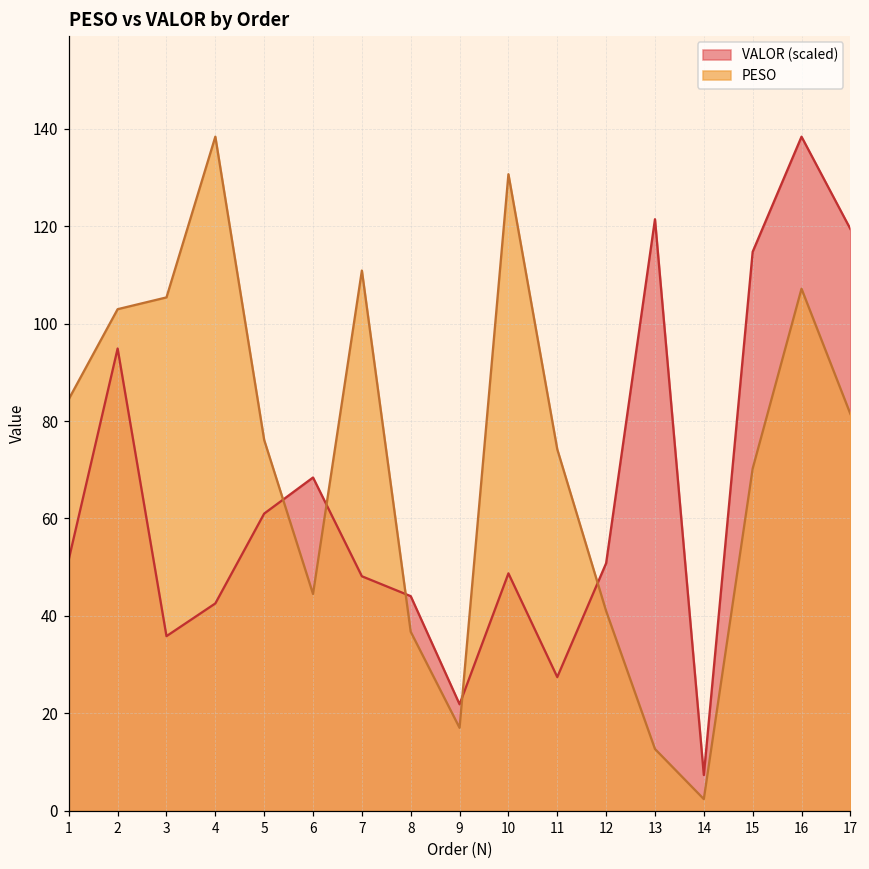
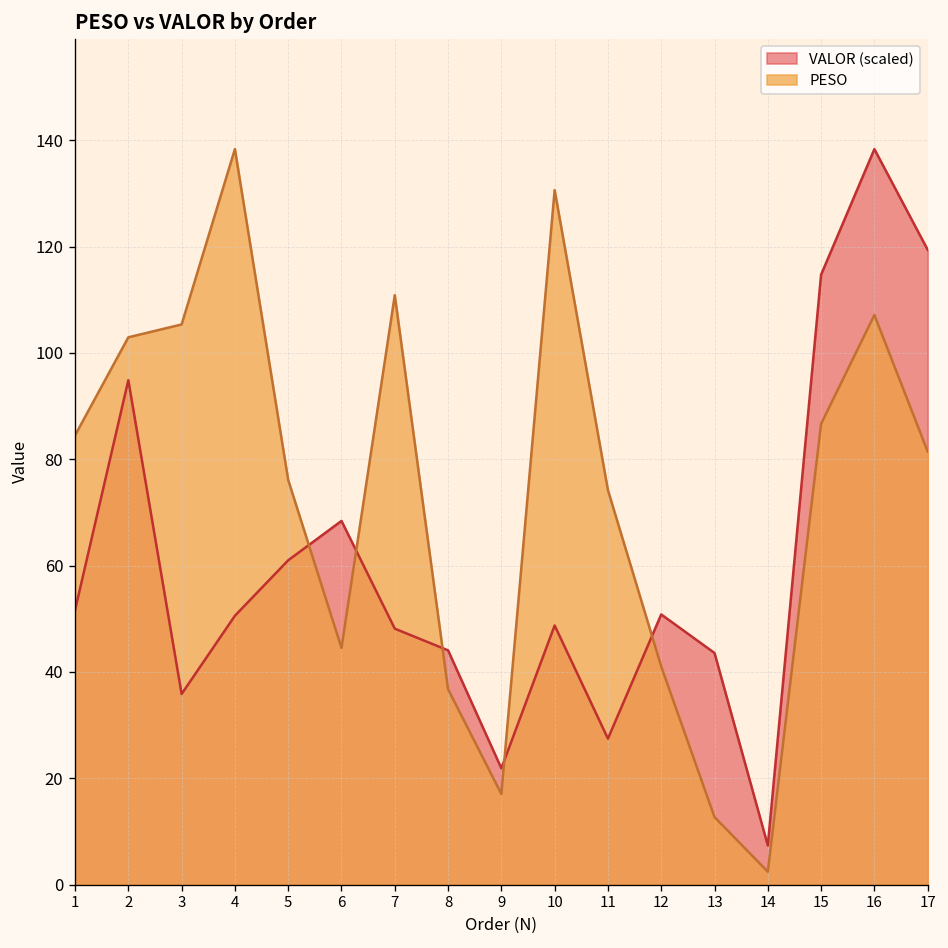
  {
    "VALOR (scaled)": {
      "1": 52,
      "2": 95,
      "3": 36,
-     "4": 43,
+     "4": 51,
      "5": 61,
      "6": 68,
      "7": 48,
      "8": 44,
      "9": 22,
      "10": 49,
      "11": 27,
      "12": 51,
-     "13": 121,
+     "13": 44,
      "14": 7,
      "15": 115,
      "16": 138,
      "17": 119
    },
    "PESO": {
      "1": 85,
      "2": 103,
      "3": 105,
      "4": 138,
      "5": 76,
      "6": 45,
      "7": 111,
      "8": 37,
      "9": 17,
      "10": 131,
      "11": 74,
      "12": 41,
      "13": 13,
      "14": 2,
-     "15": 70,
+     "15": 87,
      "16": 107,
      "17": 81
    }
  }
